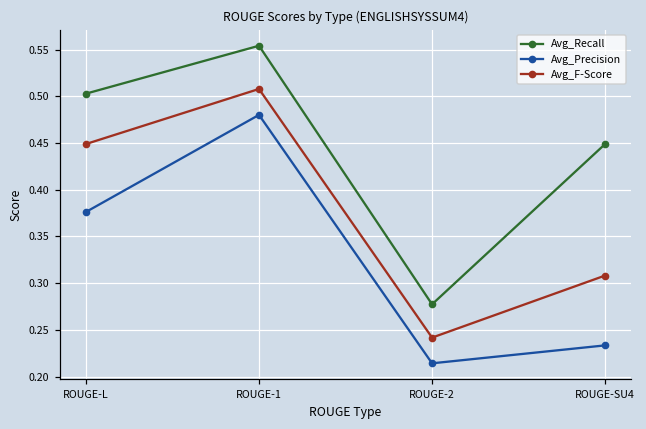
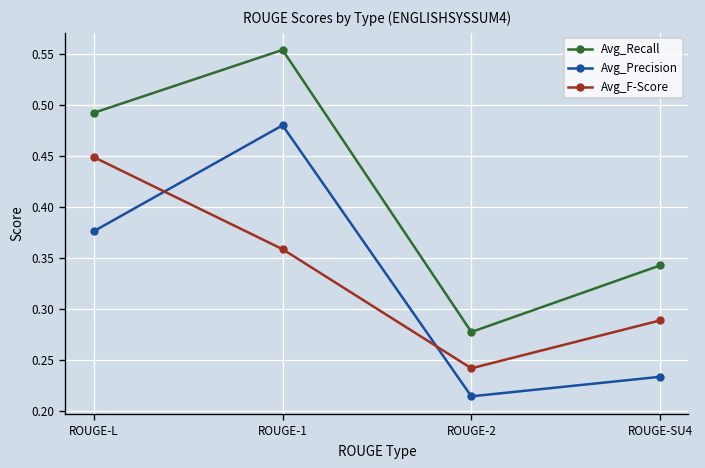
  {
    "Avg_Recall": {
-     "ROUGE-L": 0.50,
+     "ROUGE-L": 0.49,
      "ROUGE-1": 0.55,
      "ROUGE-2": 0.28,
-     "ROUGE-SU4": 0.45
+     "ROUGE-SU4": 0.34
    },
    "Avg_Precision": {
      "ROUGE-L": 0.38,
      "ROUGE-1": 0.48,
      "ROUGE-2": 0.21,
      "ROUGE-SU4": 0.23
    },
    "Avg_F-Score": {
      "ROUGE-L": 0.45,
-     "ROUGE-1": 0.51,
+     "ROUGE-1": 0.36,
      "ROUGE-2": 0.24,
-     "ROUGE-SU4": 0.31
+     "ROUGE-SU4": 0.29
    }
  }
